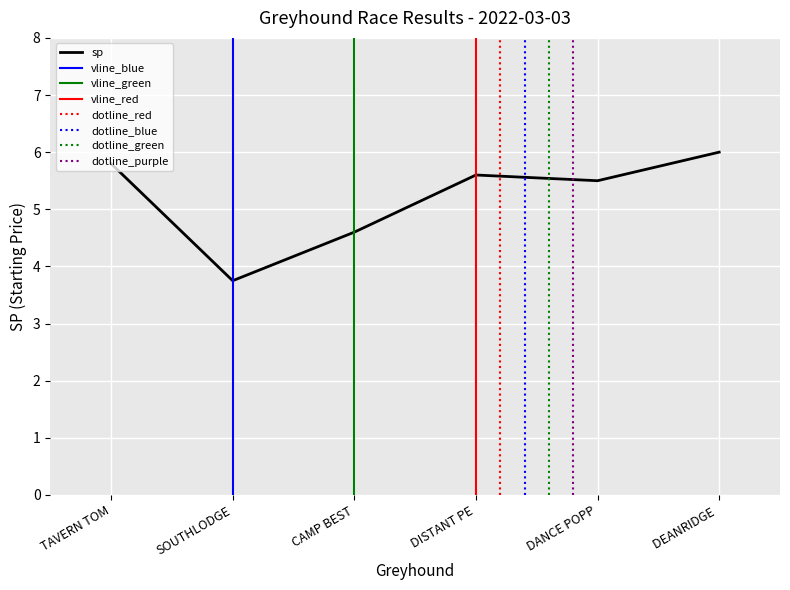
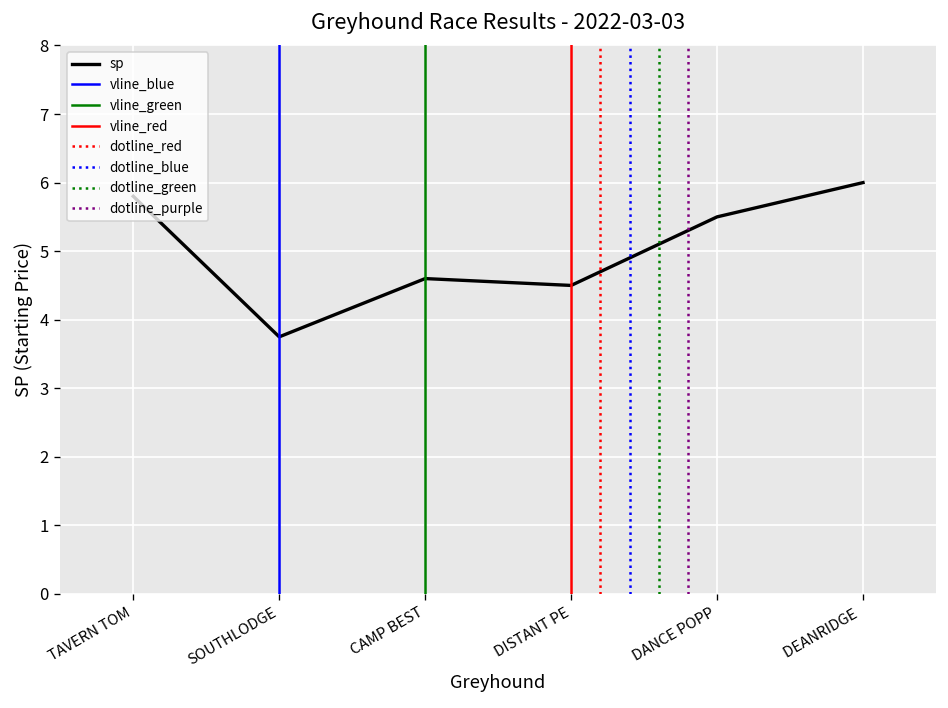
  {
    "SOUTHLODGE": 3.8,
    "CAMP BEST": 4.6,
-   "DISTANT PE": 5.6,
+   "DISTANT PE": 4.5,
    "DANCE POPP": 5.5,
    "DEANRIDGE": 6.0
  }
